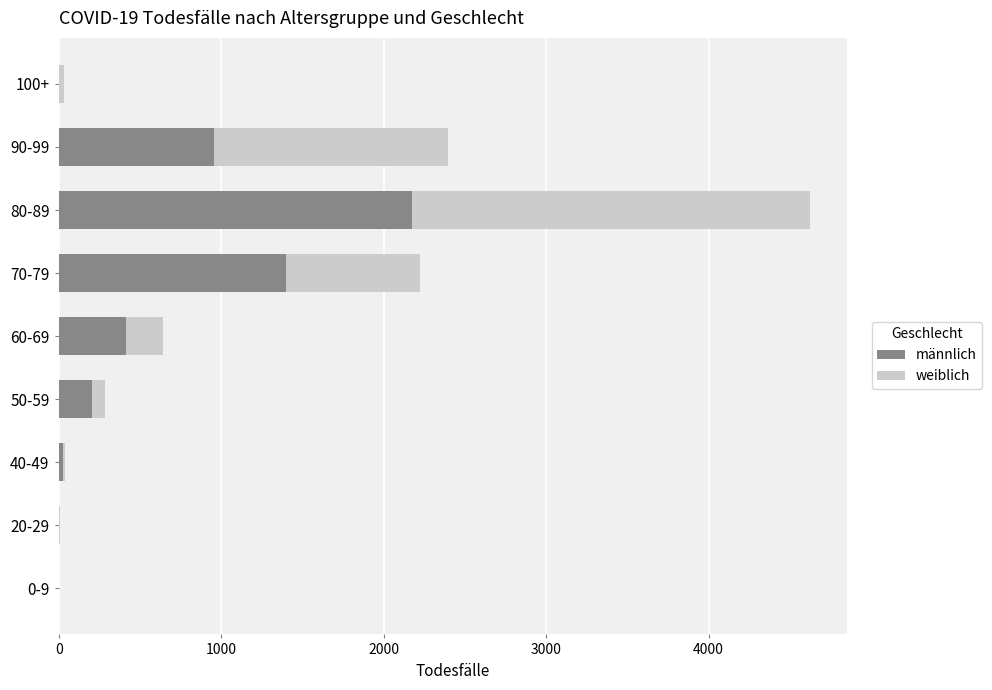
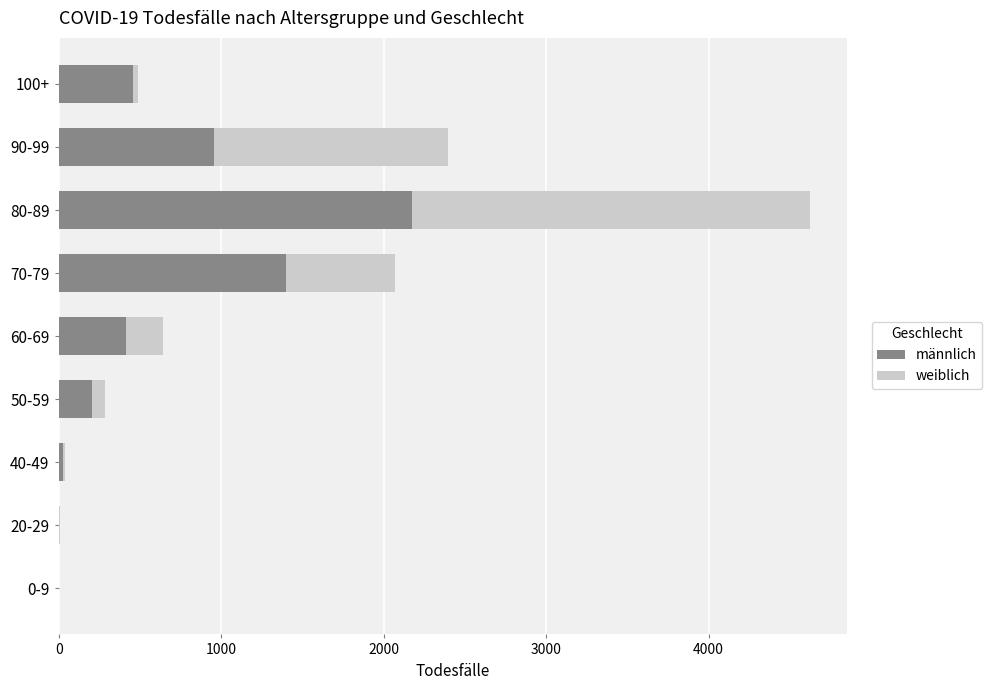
  {
    "männlich": {
-     "100+": 0,
+     "100+": 460,
      "90-99": 960,
      "80-89": 2180,
      "70-79": 1400,
      "60-69": 410,
      "50-59": 200,
      "40-49": 30
    },
    "weiblich": {
      "100+": 30,
      "90-99": 1440,
      "80-89": 2450,
-     "70-79": 830,
+     "70-79": 670,
      "60-69": 230,
      "50-59": 80
    }
  }
